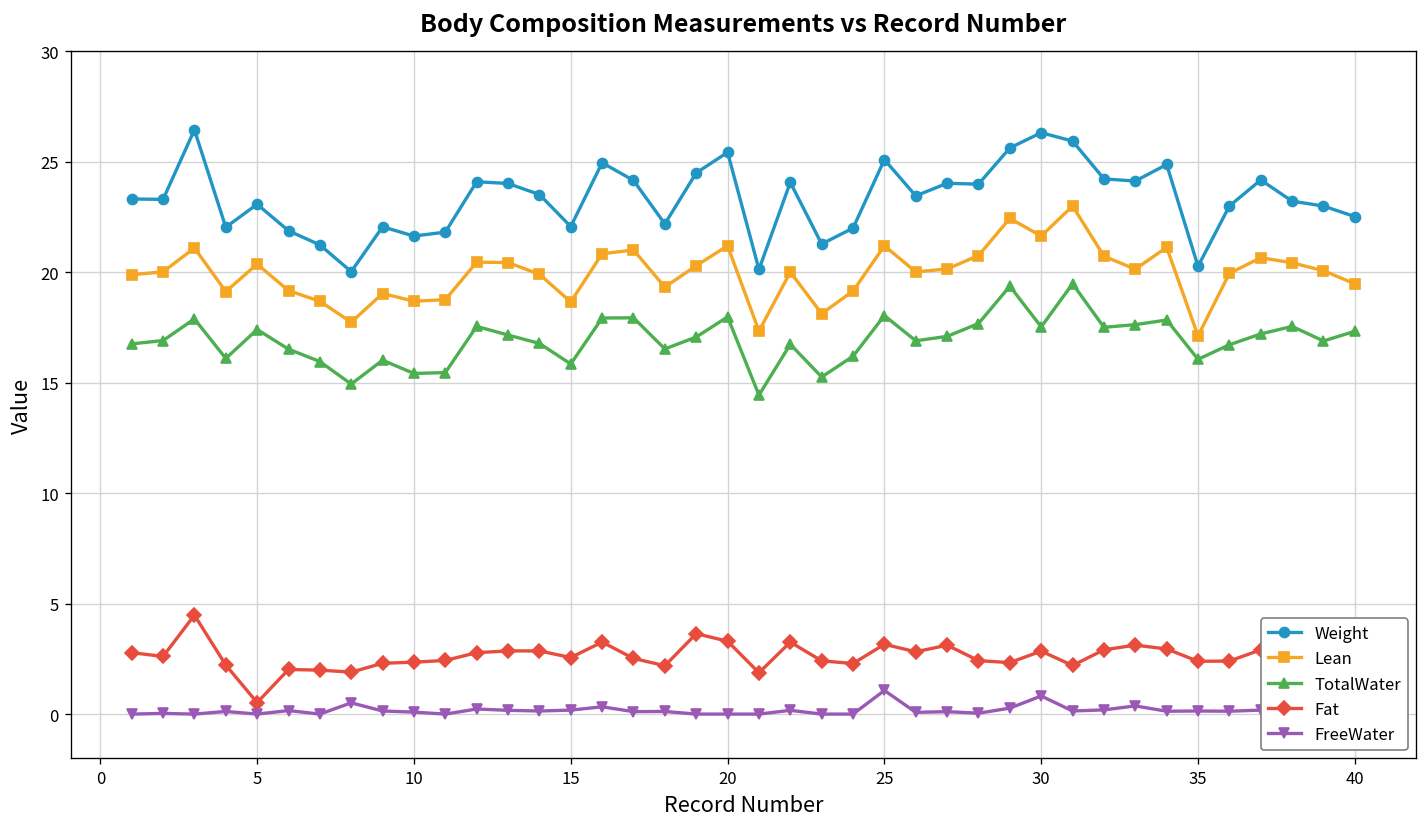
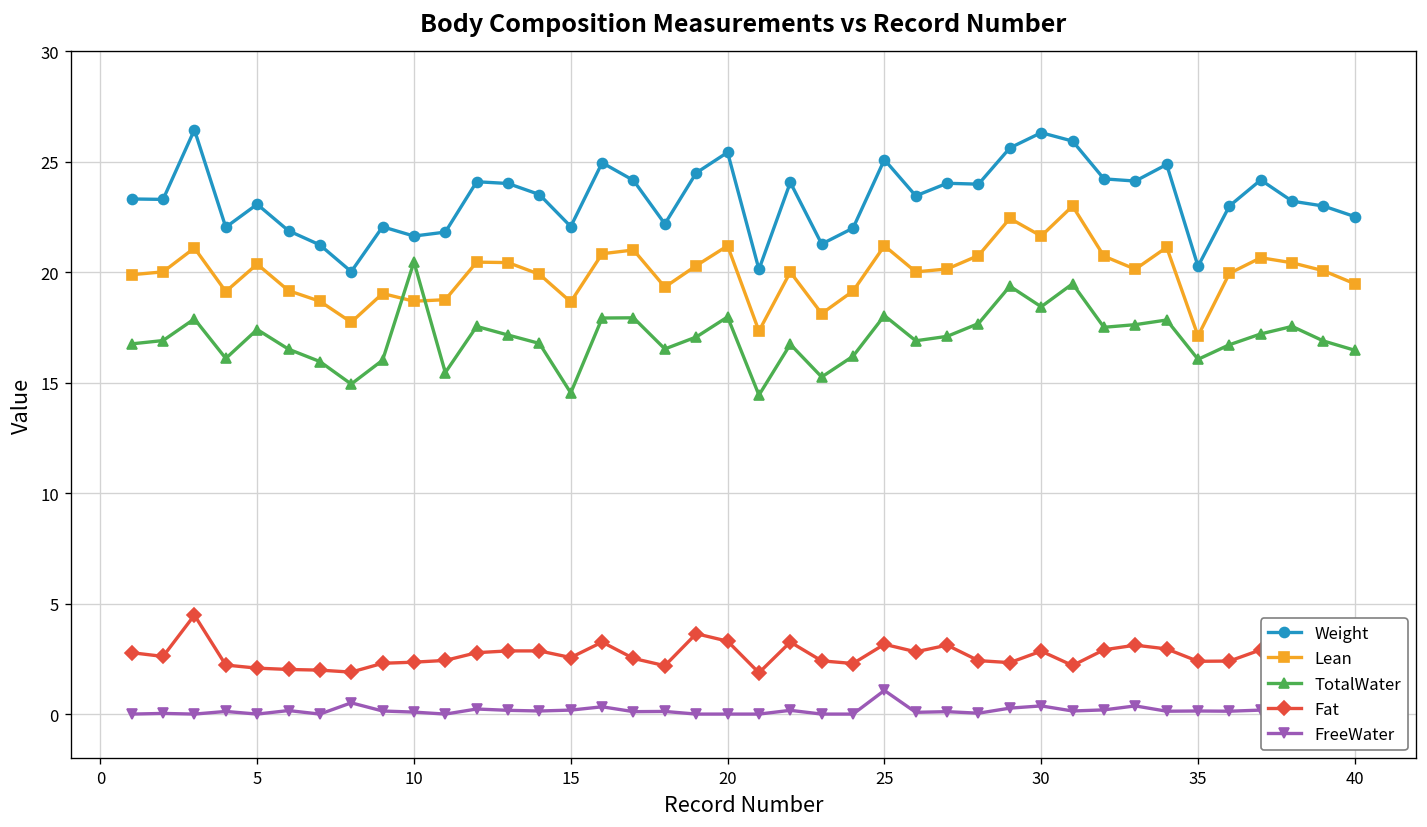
  {
    "Weight": {
      "5": 23.1,
      "10": 21.6,
      "15": 22.1,
      "20": 25.4,
      "25": 25.1,
      "30": 26.3,
      "35": 20.3,
      "40": 22.5
    },
    "Lean": {
      "5": 20.4,
      "10": 18.7,
      "15": 18.7,
      "20": 21.2,
      "25": 21.2,
      "30": 21.6,
      "35": 17.1,
      "40": 19.5
    },
    "TotalWater": {
      "5": 17.4,
-     "10": 15.4,
-     "15": 15.9,
+     "10": 20.5,
+     "15": 14.5,
      "20": 18.0,
      "25": 18.0,
-     "30": 17.5,
+     "30": 18.4,
      "35": 16.1,
-     "40": 17.3
+     "40": 16.5
    },
    "Fat": {
-     "5": 0.5,
+     "5": 2.1,
      "10": 2.4,
      "15": 2.6,
      "20": 3.3,
      "25": 3.2,
      "30": 2.9,
      "35": 2.4
    },
    "FreeWater": {
      "5": 0.0,
      "10": 0.1,
      "15": 0.2,
      "20": 0.0,
      "25": 1.1,
-     "30": 0.8,
+     "30": 0.4,
      "35": 0.1
    }
  }
